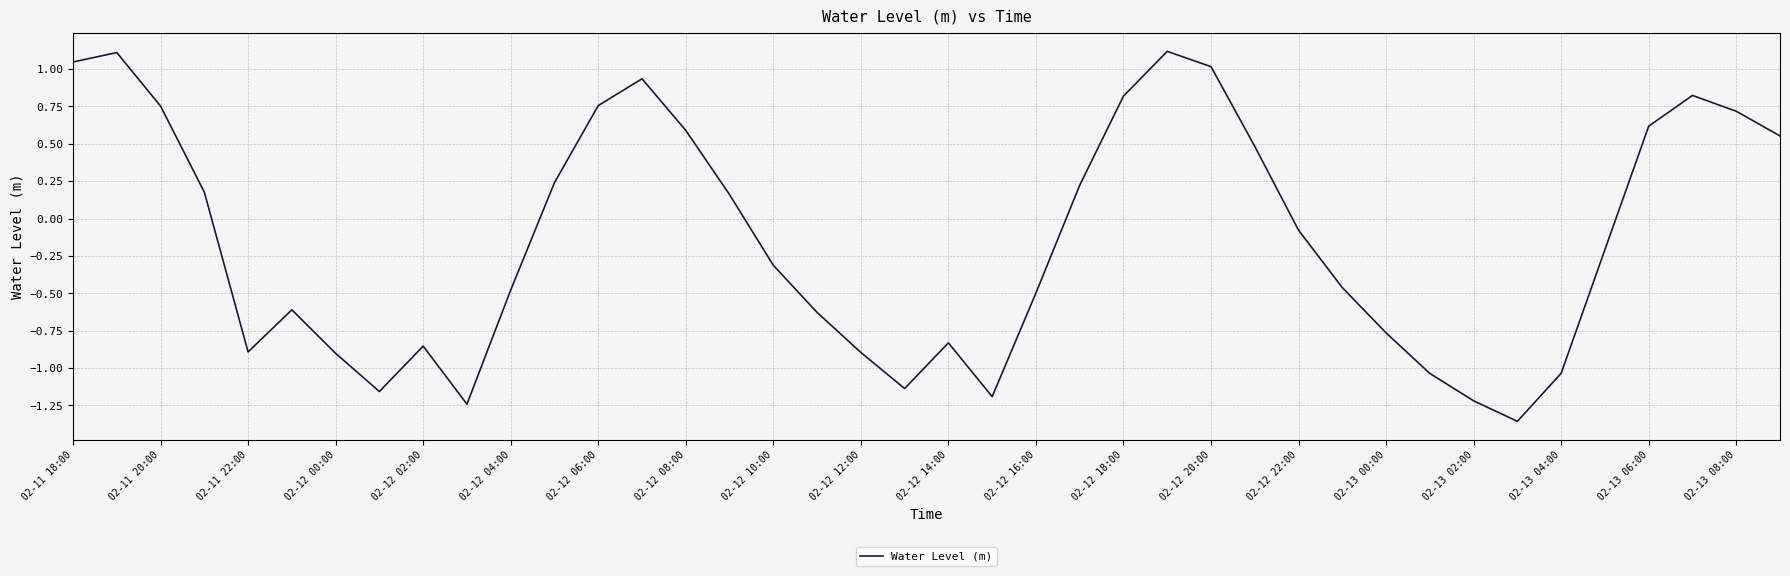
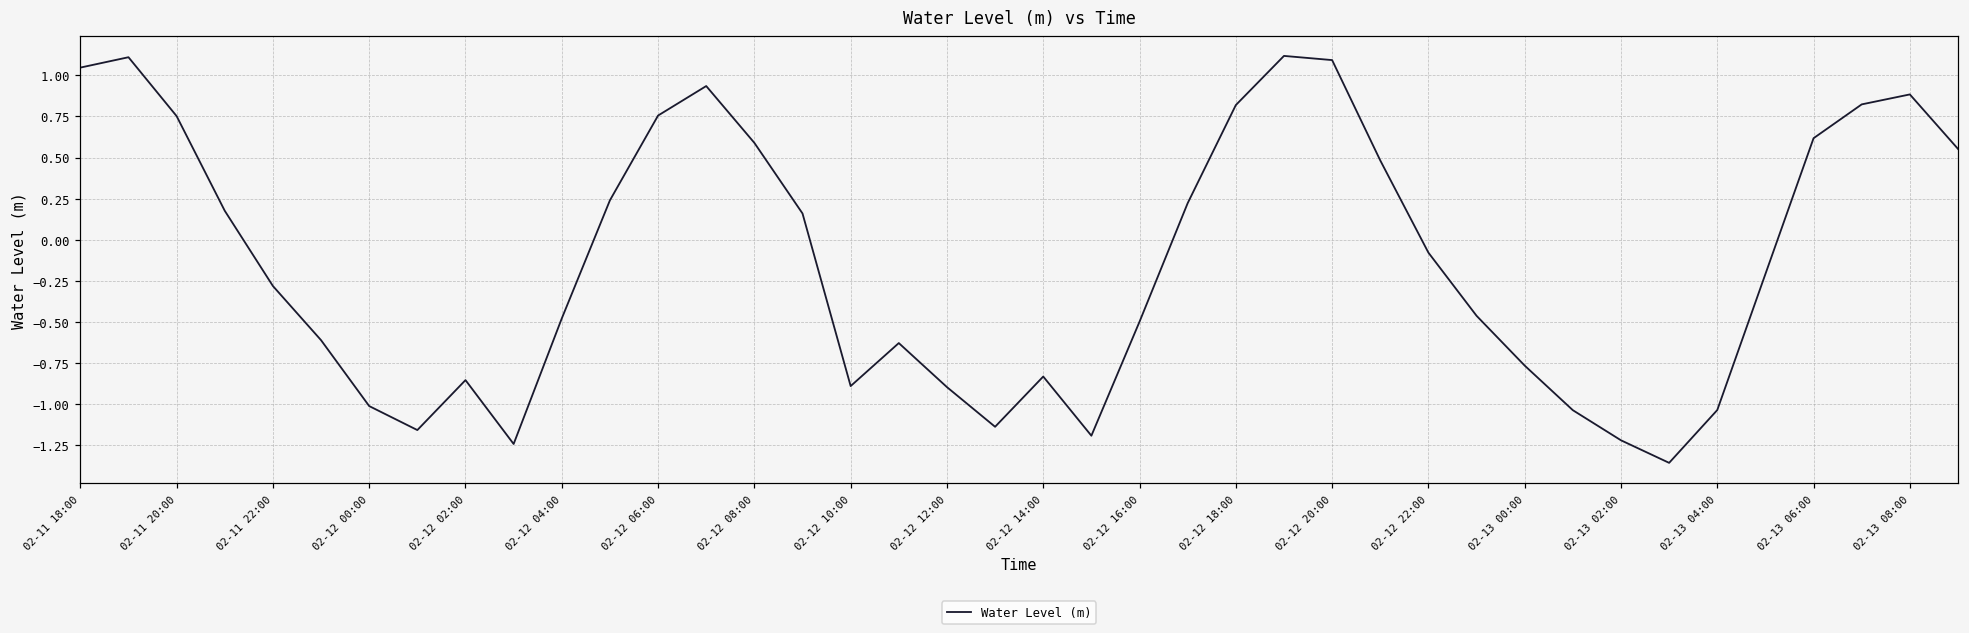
  {
    "02-11 18:00": 1.05,
    "02-11 20:00": 0.75,
-   "02-11 22:00": -0.89,
-   "02-12 00:00": -0.90,
+   "02-11 22:00": -0.28,
+   "02-12 00:00": -1.01,
    "02-12 02:00": -0.85,
    "02-12 04:00": -0.48,
    "02-12 06:00": 0.76,
    "02-12 08:00": 0.59,
-   "02-12 10:00": -0.31,
+   "02-12 10:00": -0.89,
    "02-12 12:00": -0.90,
    "02-12 14:00": -0.83,
    "02-12 16:00": -0.50,
    "02-12 18:00": 0.82,
-   "02-12 20:00": 1.02,
+   "02-12 20:00": 1.09,
    "02-12 22:00": -0.08,
    "02-13 00:00": -0.77,
    "02-13 02:00": -1.22,
    "02-13 04:00": -1.04,
    "02-13 06:00": 0.62,
-   "02-13 08:00": 0.72
+   "02-13 08:00": 0.88
  }
